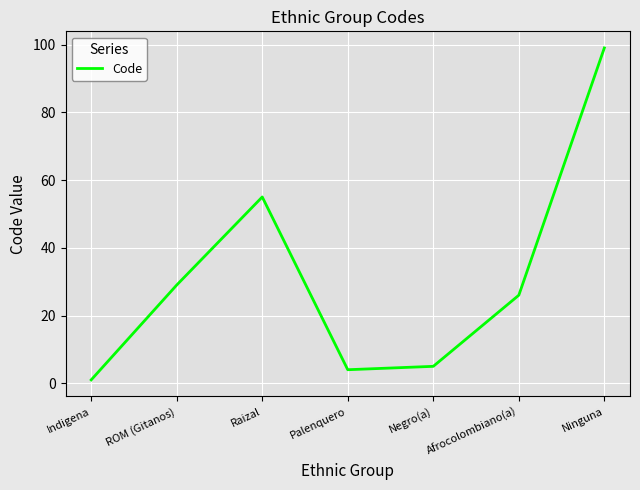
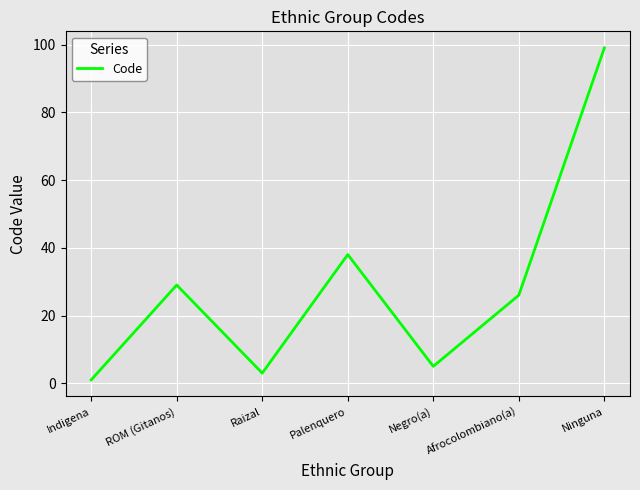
  {
    "Indigena": 1,
    "ROM (Gitanos)": 29,
-   "Raizal": 55,
-   "Palenquero": 4,
+   "Raizal": 3,
+   "Palenquero": 38,
    "Negro(a)": 5,
    "Afrocolombiano(a)": 26,
    "Ninguna": 99
  }
